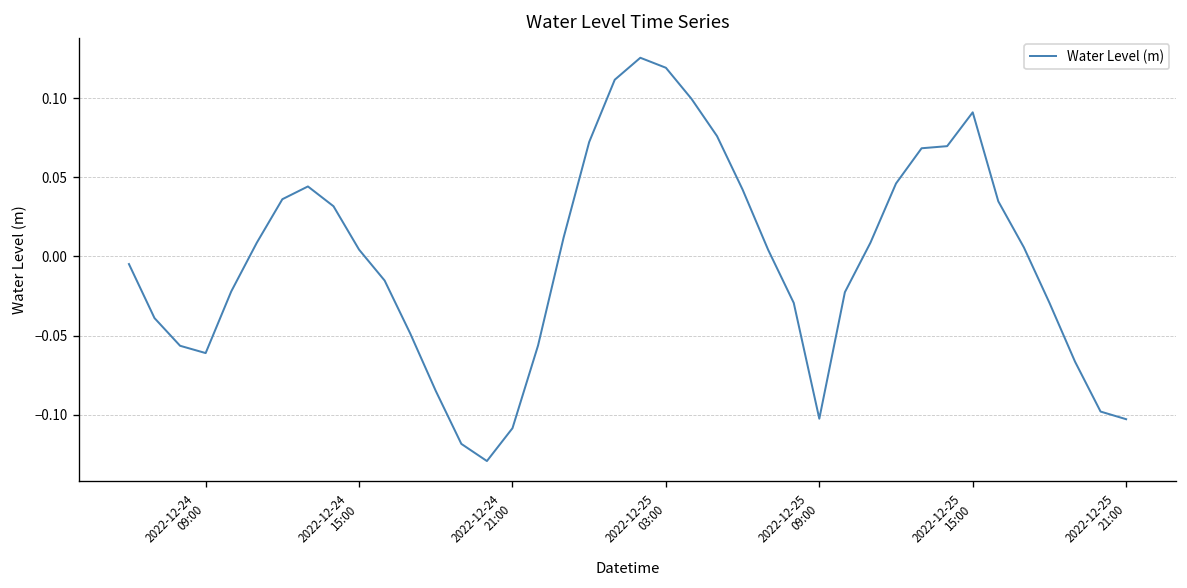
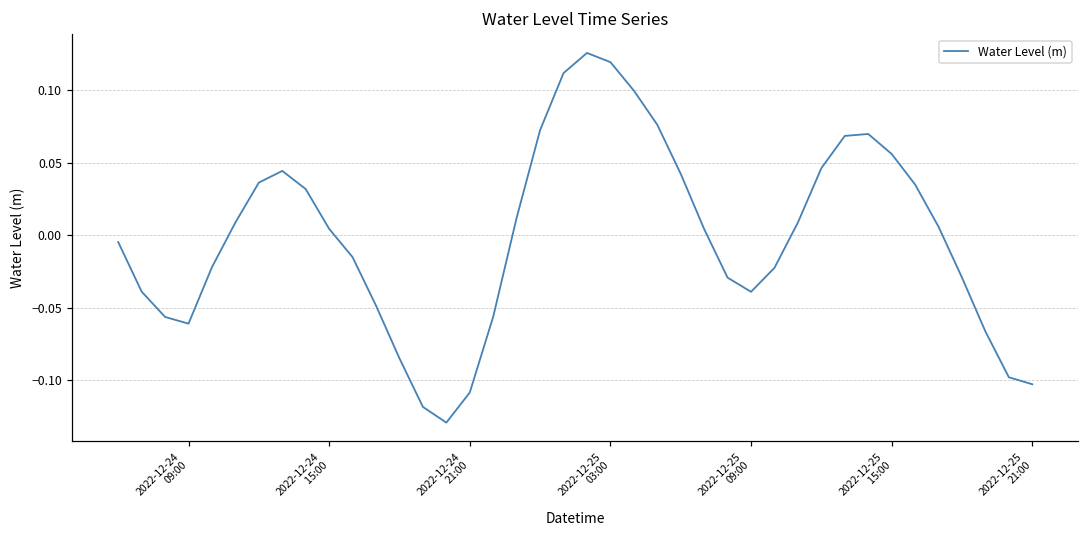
  {
    "2022-12-24 09:00": -0.061,
    "2022-12-24 15:00": 0.004,
    "2022-12-24 21:00": -0.109,
    "2022-12-25 03:00": 0.119,
-   "2022-12-25 09:00": -0.103,
-   "2022-12-25 15:00": 0.091,
+   "2022-12-25 09:00": -0.039,
+   "2022-12-25 15:00": 0.056,
    "2022-12-25 21:00": -0.103
  }
